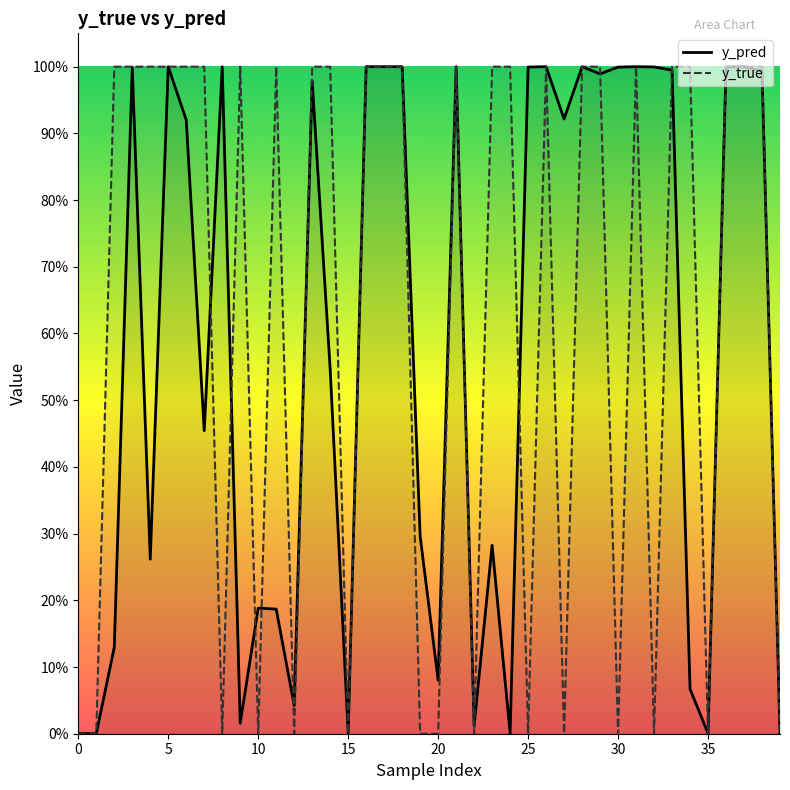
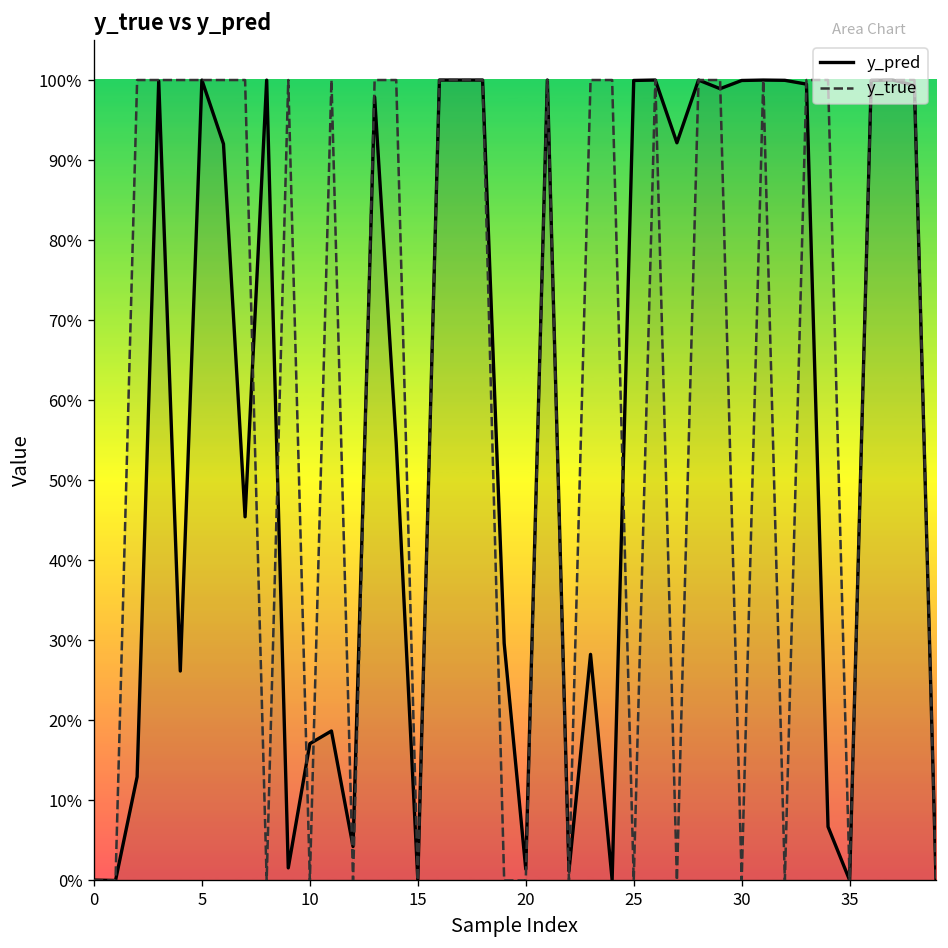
  {
    "y_pred": {
-     "10": "19%",
-     "20": "8%",
+     "10": "17%",
+     "20": "1%",
      "25": "100%",
      "30": "100%"
    },
    "y_true": {
      "10": "0%",
      "20": "0%",
      "25": "0%",
      "30": "0%"
    }
  }
